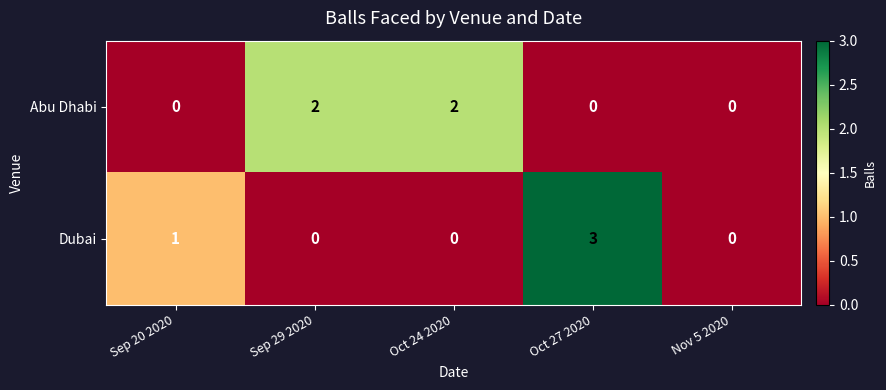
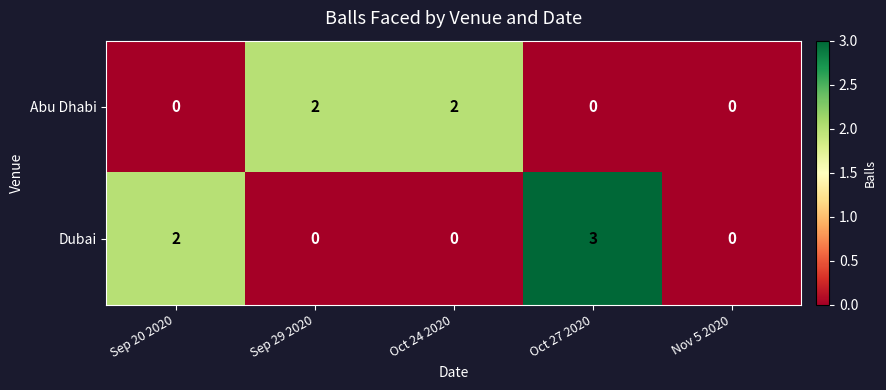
  {
    "Abu Dhabi": {
      "Sep 20 2020": 0,
      "Sep 29 2020": 2,
      "Oct 24 2020": 2,
      "Oct 27 2020": 0,
      "Nov 5 2020": 0
    },
    "Dubai": {
-     "Sep 20 2020": 1,
+     "Sep 20 2020": 2,
      "Sep 29 2020": 0,
      "Oct 24 2020": 0,
      "Oct 27 2020": 3,
      "Nov 5 2020": 0
    }
  }
